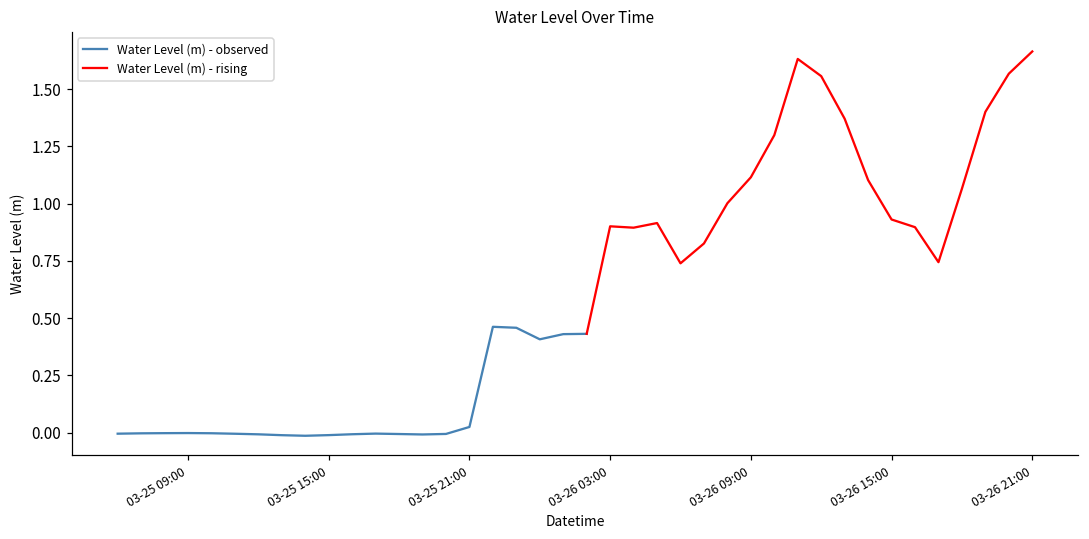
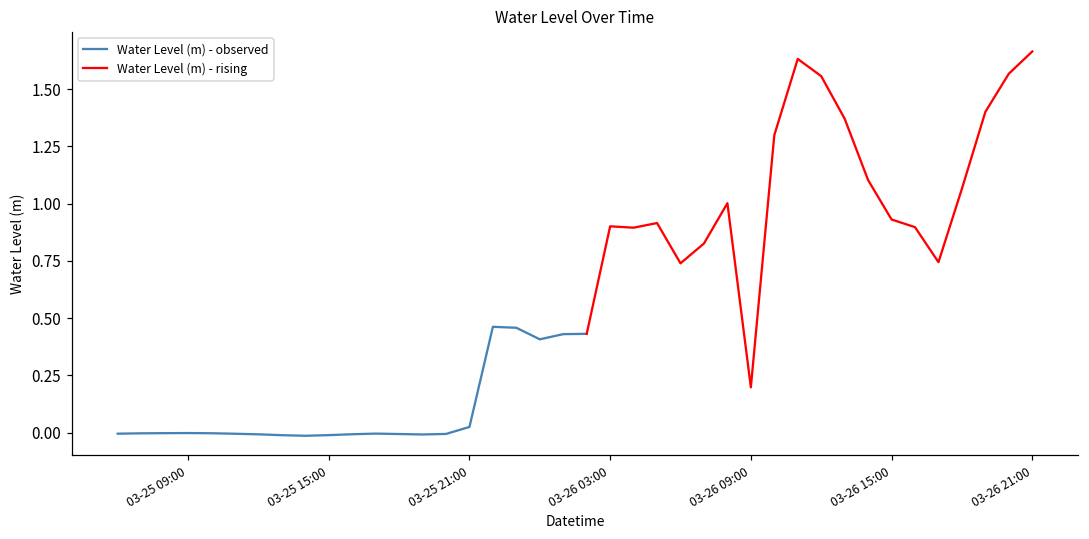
  {
    "Water Level (m) - observed": {
      "03-25 09:00": 0.00,
      "03-25 15:00": -0.01,
      "03-25 21:00": 0.02
    },
    "Water Level (m) - rising": {
      "03-26 03:00": 0.90,
-     "03-26 09:00": 1.11,
+     "03-26 09:00": 0.20,
      "03-26 15:00": 0.93,
      "03-26 21:00": 1.66
    }
  }
